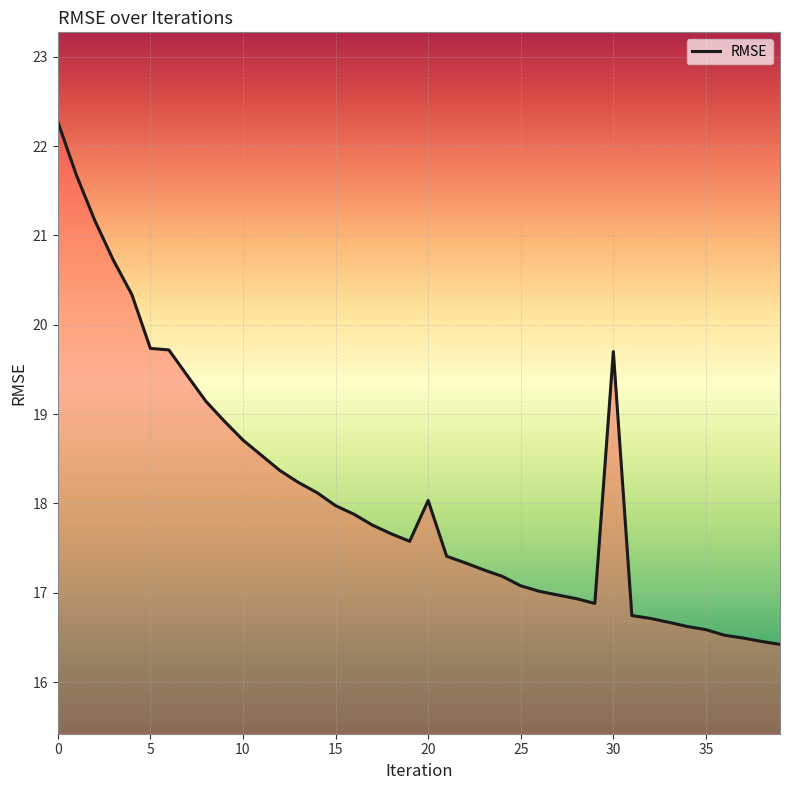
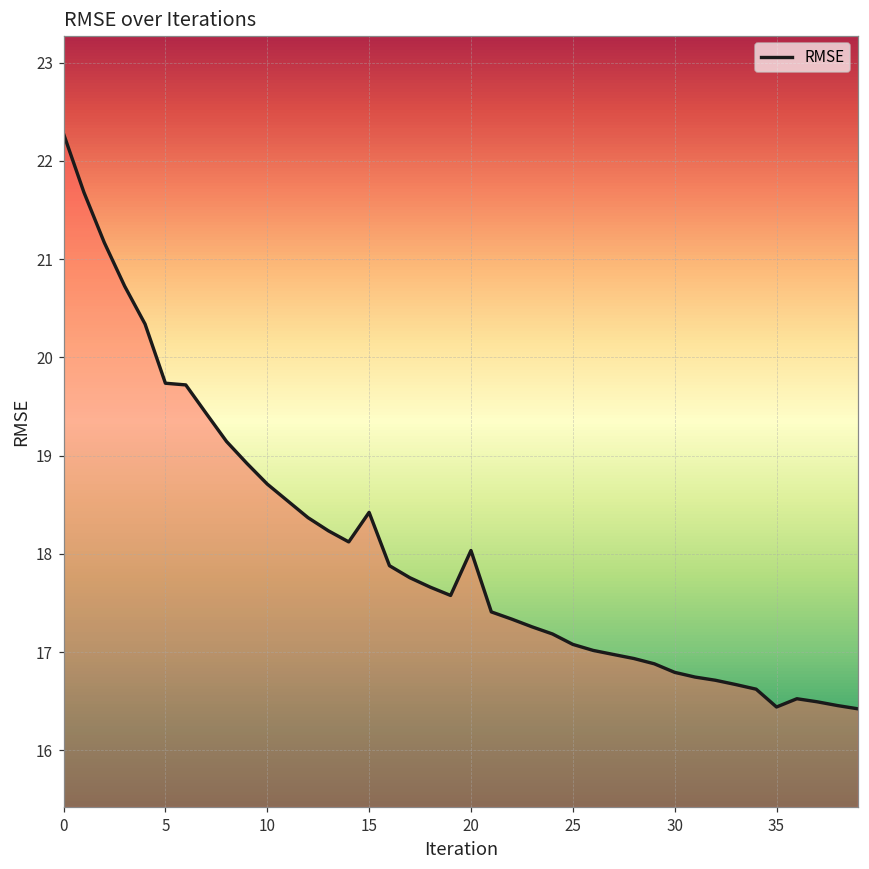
  {
    "0": 22.3,
    "5": 19.7,
    "10": 18.7,
-   "15": 18.0,
+   "15": 18.4,
    "20": 18.0,
    "25": 17.1,
-   "30": 19.7,
-   "35": 16.6
+   "30": 16.8,
+   "35": 16.4
  }
